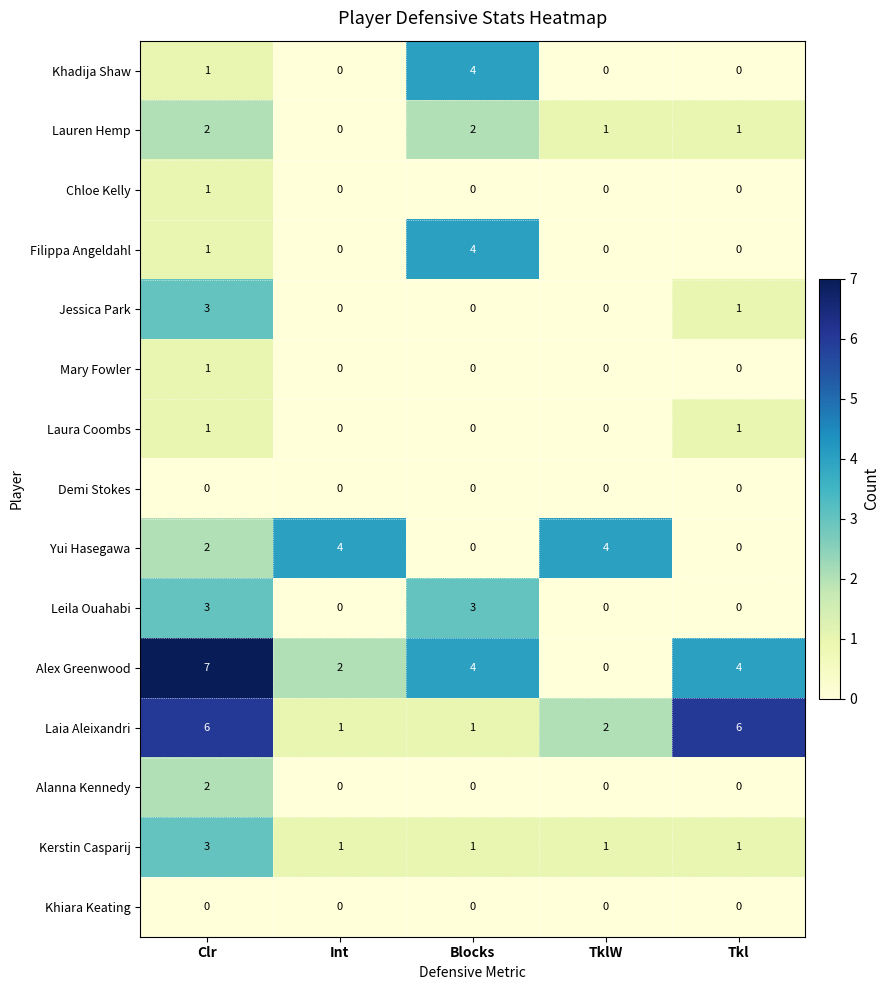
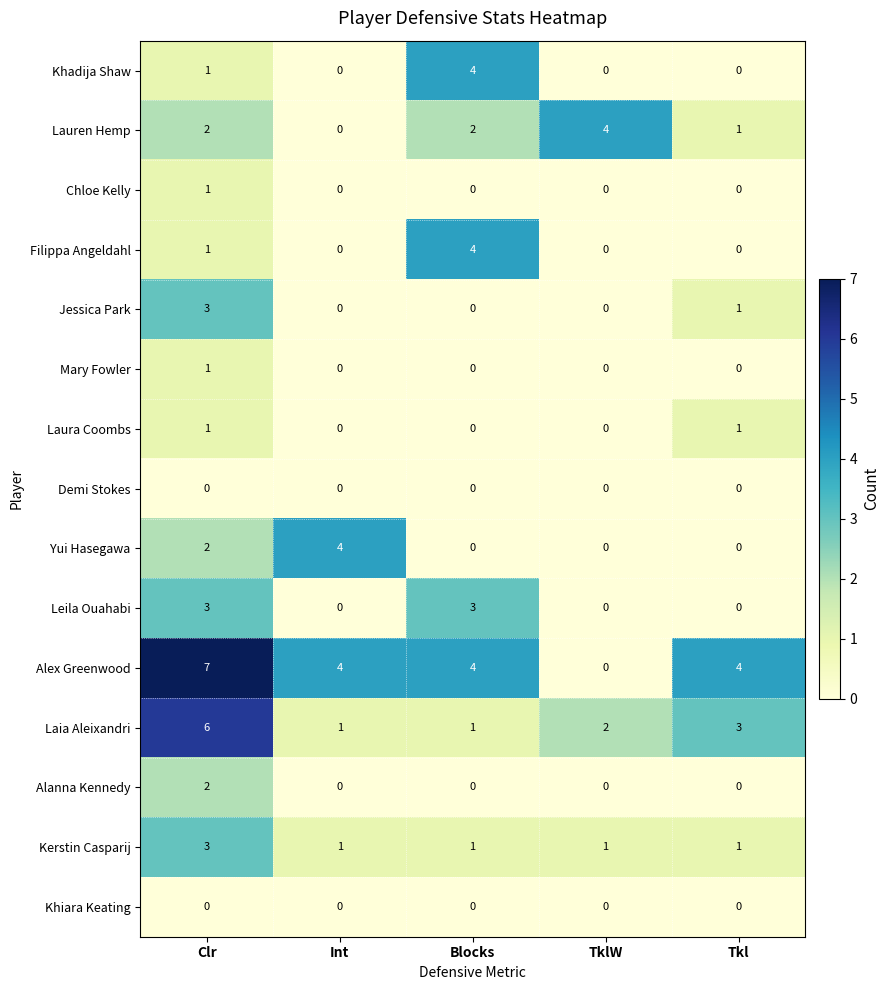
  {
    "Khadija Shaw": {
      "Clr": 1,
      "Int": 0,
      "Blocks": 4,
      "TklW": 0,
      "Tkl": 0
    },
    "Lauren Hemp": {
      "Clr": 2,
      "Int": 0,
      "Blocks": 2,
-     "TklW": 1,
+     "TklW": 4,
      "Tkl": 1
    },
    "Chloe Kelly": {
      "Clr": 1,
      "Int": 0,
      "Blocks": 0,
      "TklW": 0,
      "Tkl": 0
    },
    "Filippa Angeldahl": {
      "Clr": 1,
      "Int": 0,
      "Blocks": 4,
      "TklW": 0,
      "Tkl": 0
    },
    "Jessica Park": {
      "Clr": 3,
      "Int": 0,
      "Blocks": 0,
      "TklW": 0,
      "Tkl": 1
    },
    "Mary Fowler": {
      "Clr": 1,
      "Int": 0,
      "Blocks": 0,
      "TklW": 0,
      "Tkl": 0
    },
    "Laura Coombs": {
      "Clr": 1,
      "Int": 0,
      "Blocks": 0,
      "TklW": 0,
      "Tkl": 1
    },
    "Demi Stokes": {
      "Clr": 0,
      "Int": 0,
      "Blocks": 0,
      "TklW": 0,
      "Tkl": 0
    },
    "Yui Hasegawa": {
      "Clr": 2,
      "Int": 4,
      "Blocks": 0,
-     "TklW": 4,
+     "TklW": 0,
      "Tkl": 0
    },
    "Leila Ouahabi": {
      "Clr": 3,
      "Int": 0,
      "Blocks": 3,
      "TklW": 0,
      "Tkl": 0
    },
    "Alex Greenwood": {
      "Clr": 7,
-     "Int": 2,
+     "Int": 4,
      "Blocks": 4,
      "TklW": 0,
      "Tkl": 4
    },
    "Laia Aleixandri": {
      "Clr": 6,
      "Int": 1,
      "Blocks": 1,
      "TklW": 2,
-     "Tkl": 6
+     "Tkl": 3
    },
    "Alanna Kennedy": {
      "Clr": 2,
      "Int": 0,
      "Blocks": 0,
      "TklW": 0,
      "Tkl": 0
    },
    "Kerstin Casparij": {
      "Clr": 3,
      "Int": 1,
      "Blocks": 1,
      "TklW": 1,
      "Tkl": 1
    },
    "Khiara Keating": {
      "Clr": 0,
      "Int": 0,
      "Blocks": 0,
      "TklW": 0,
      "Tkl": 0
    }
  }
